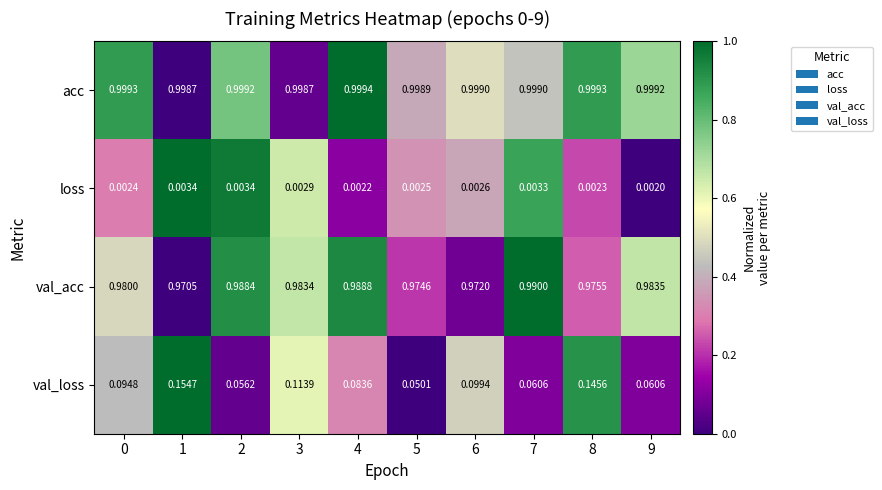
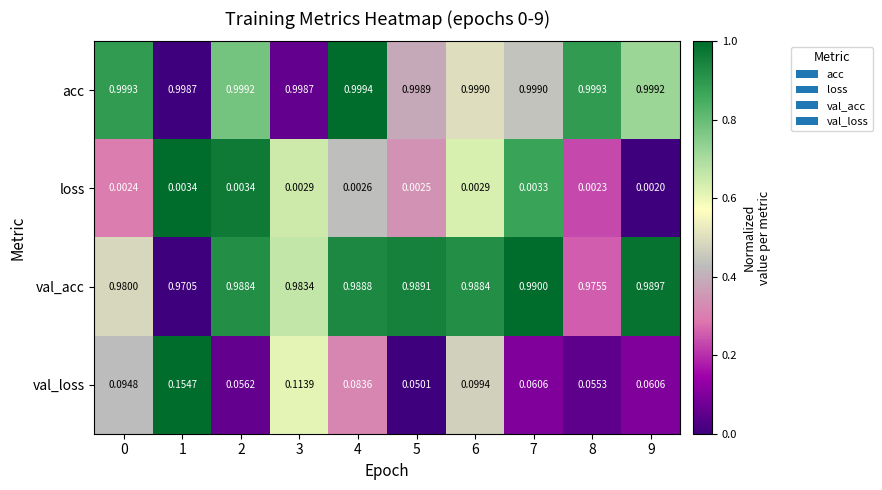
  {
    "acc": {
      "0": 0.9993,
      "1": 0.9987,
      "2": 0.9992,
      "3": 0.9987,
      "4": 0.9994,
      "5": 0.9989,
      "6": 0.9990,
      "7": 0.9990,
      "8": 0.9993,
      "9": 0.9992
    },
    "loss": {
      "0": 0.0024,
      "1": 0.0034,
      "2": 0.0034,
      "3": 0.0029,
-     "4": 0.0022,
+     "4": 0.0026,
      "5": 0.0025,
-     "6": 0.0026,
+     "6": 0.0029,
      "7": 0.0033,
      "8": 0.0023,
      "9": 0.0020
    },
    "val_acc": {
      "0": 0.9800,
      "1": 0.9705,
      "2": 0.9884,
      "3": 0.9834,
      "4": 0.9888,
-     "5": 0.9746,
-     "6": 0.9720,
+     "5": 0.9891,
+     "6": 0.9884,
      "7": 0.9900,
      "8": 0.9755,
-     "9": 0.9835
+     "9": 0.9897
    },
    "val_loss": {
      "0": 0.0948,
      "1": 0.1547,
      "2": 0.0562,
      "3": 0.1139,
      "4": 0.0836,
      "5": 0.0501,
      "6": 0.0994,
      "7": 0.0606,
-     "8": 0.1456,
+     "8": 0.0553,
      "9": 0.0606
    }
  }
